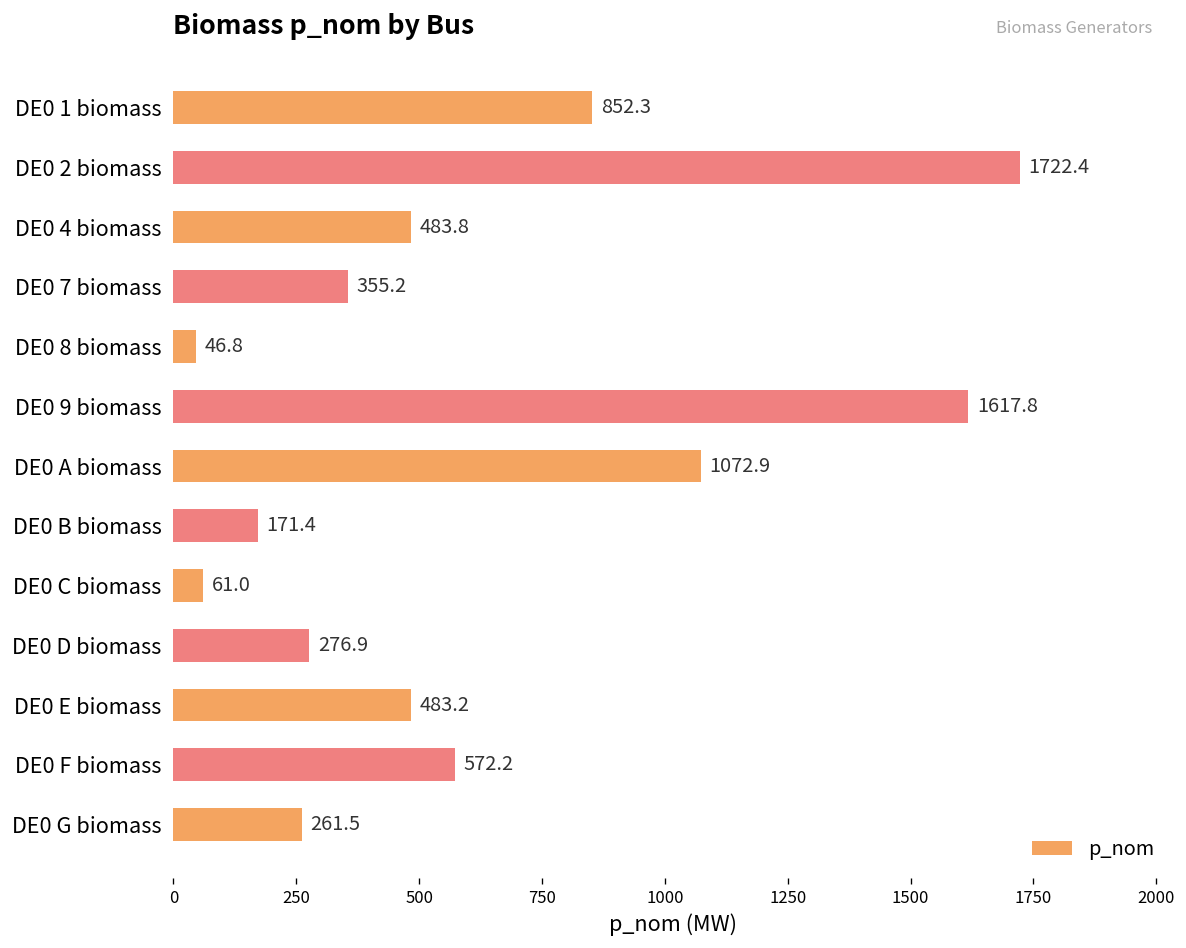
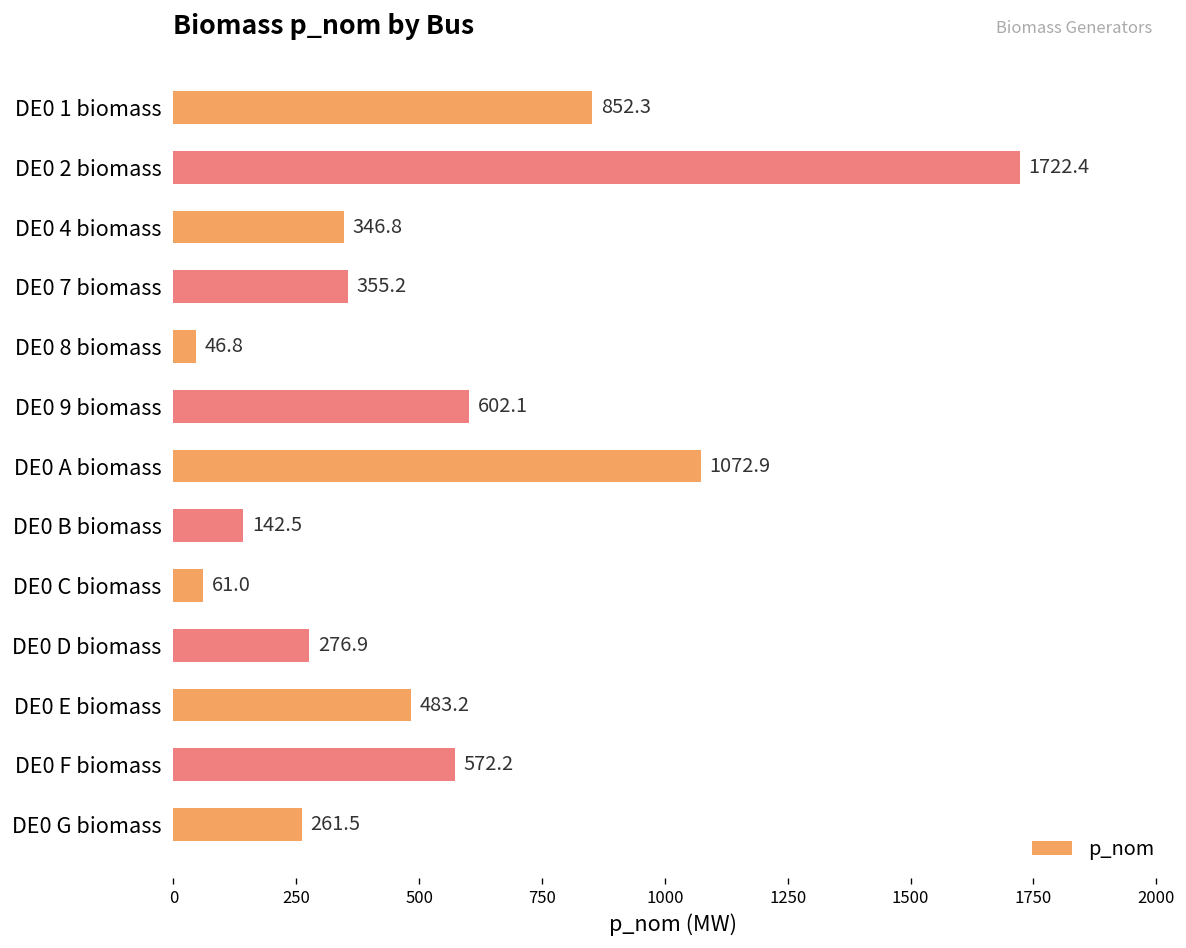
  {
    "DE0 1 biomass": 852.3,
    "DE0 2 biomass": 1722.4,
-   "DE0 4 biomass": 483.8,
+   "DE0 4 biomass": 346.8,
    "DE0 7 biomass": 355.2,
    "DE0 8 biomass": 46.8,
-   "DE0 9 biomass": 1617.8,
+   "DE0 9 biomass": 602.1,
    "DE0 A biomass": 1072.9,
-   "DE0 B biomass": 171.4,
+   "DE0 B biomass": 142.5,
    "DE0 C biomass": 61.0,
    "DE0 D biomass": 276.9,
    "DE0 E biomass": 483.2,
    "DE0 F biomass": 572.2,
    "DE0 G biomass": 261.5
  }
